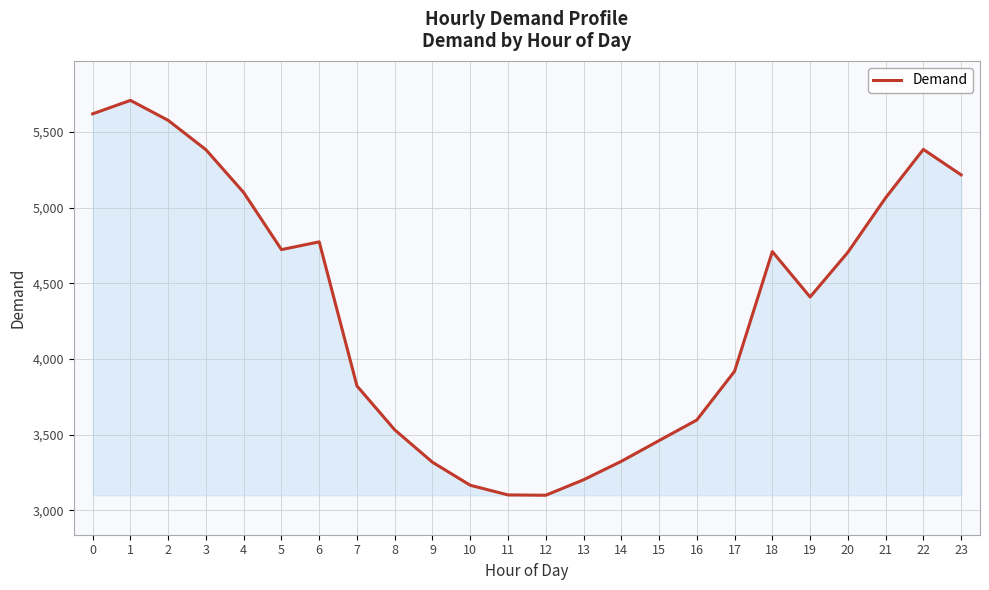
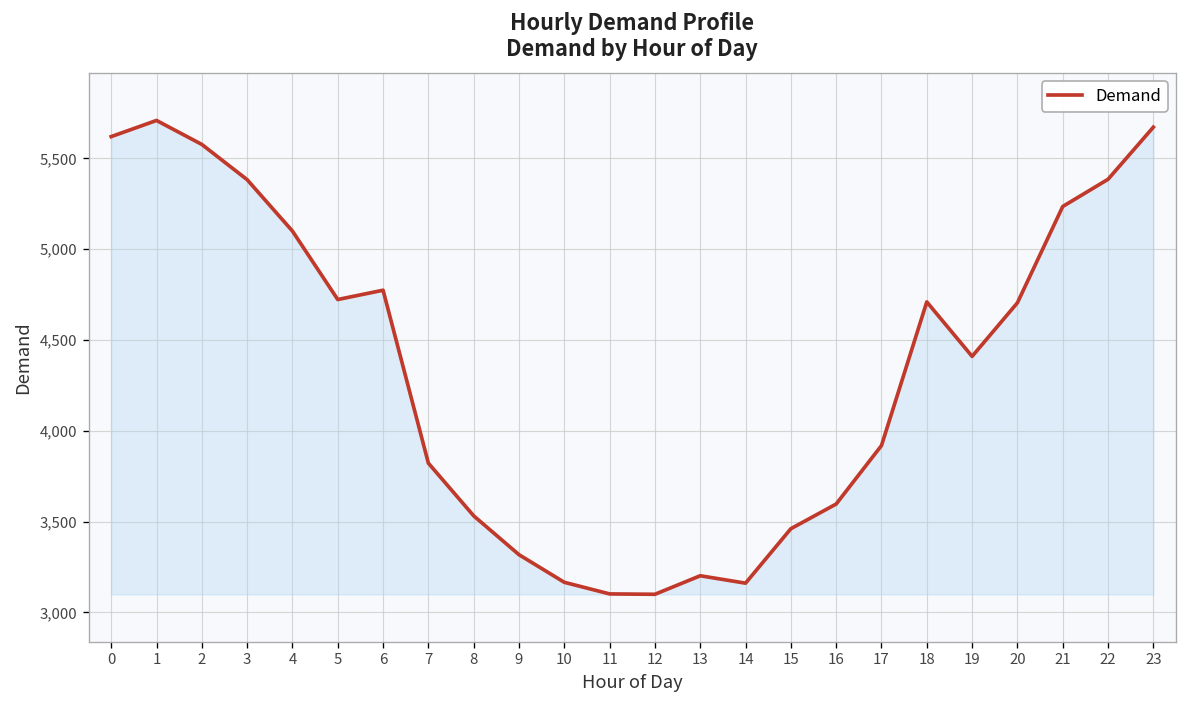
  {
    "0": "5,620",
    "1": "5,710",
    "2": "5,580",
    "3": "5,380",
    "4": "5,100",
    "5": "4,720",
    "6": "4,770",
    "7": "3,820",
    "8": "3,530",
    "9": "3,320",
    "10": "3,170",
    "11": "3,100",
    "12": "3,100",
    "13": "3,200",
-   "14": "3,320",
+   "14": "3,160",
    "15": "3,460",
    "16": "3,600",
    "17": "3,920",
    "18": "4,710",
    "19": "4,410",
    "20": "4,710",
-   "21": "5,070",
+   "21": "5,240",
    "22": "5,390",
-   "23": "5,220"
+   "23": "5,670"
  }
